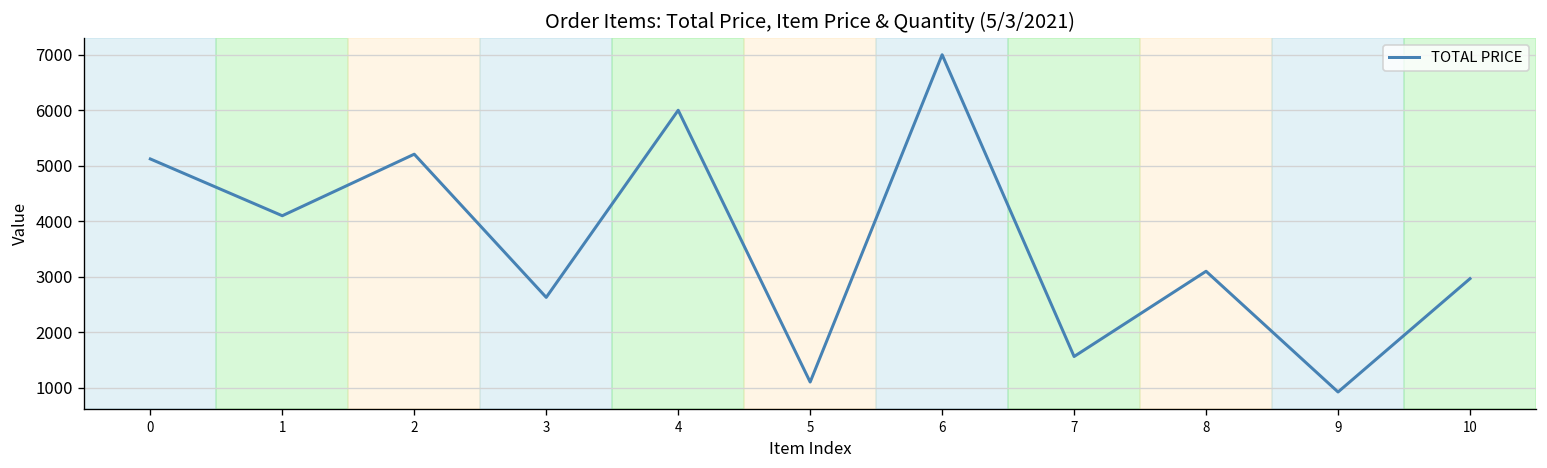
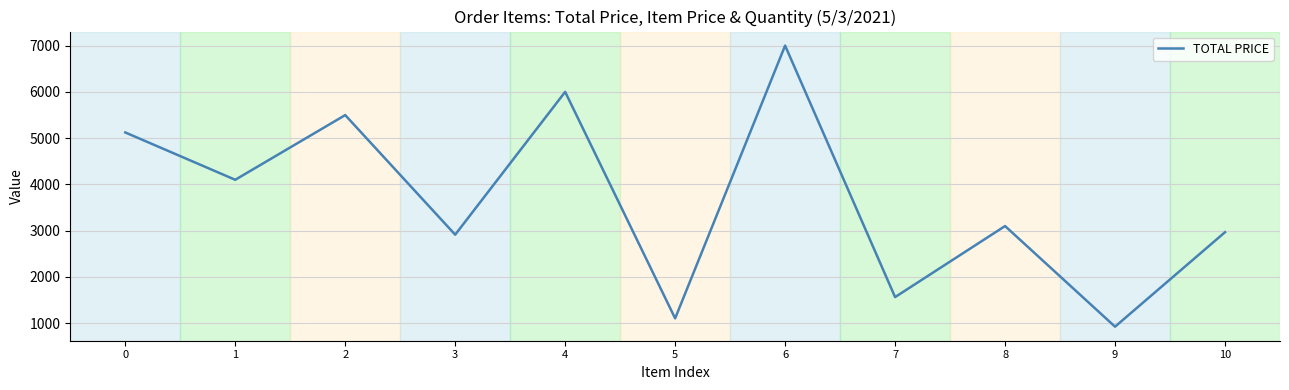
  {
    "0": 5100,
    "1": 4100,
-   "2": 5200,
-   "3": 2600,
+   "2": 5500,
+   "3": 2900,
    "4": 6000,
    "5": 1100,
    "6": 7000,
    "7": 1600,
    "8": 3100,
    "9": 900,
    "10": 3000
  }
